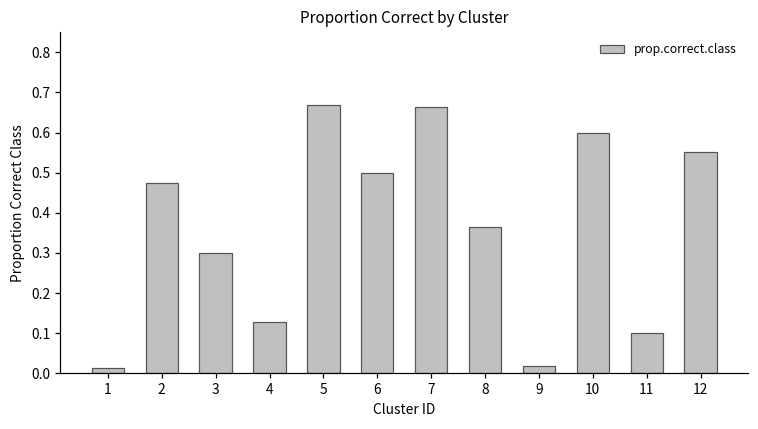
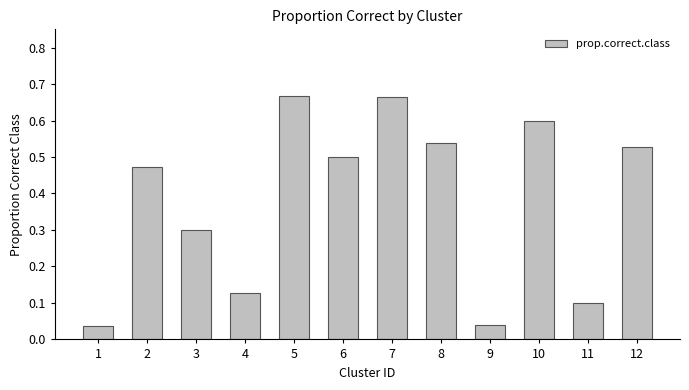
  {
-   "1": 0.01,
+   "1": 0.04,
    "2": 0.47,
    "3": 0.30,
    "4": 0.13,
    "5": 0.67,
    "6": 0.50,
    "7": 0.66,
-   "8": 0.36,
-   "9": 0.02,
+   "8": 0.54,
+   "9": 0.04,
    "10": 0.60,
    "11": 0.10,
-   "12": 0.55
+   "12": 0.53
  }
